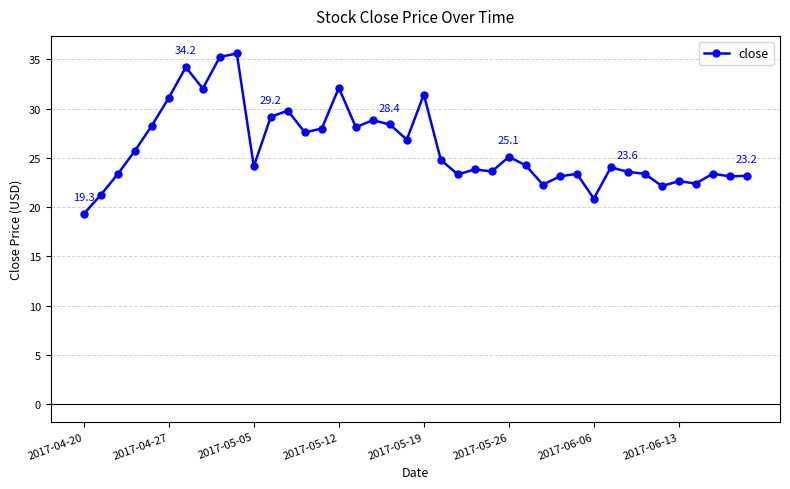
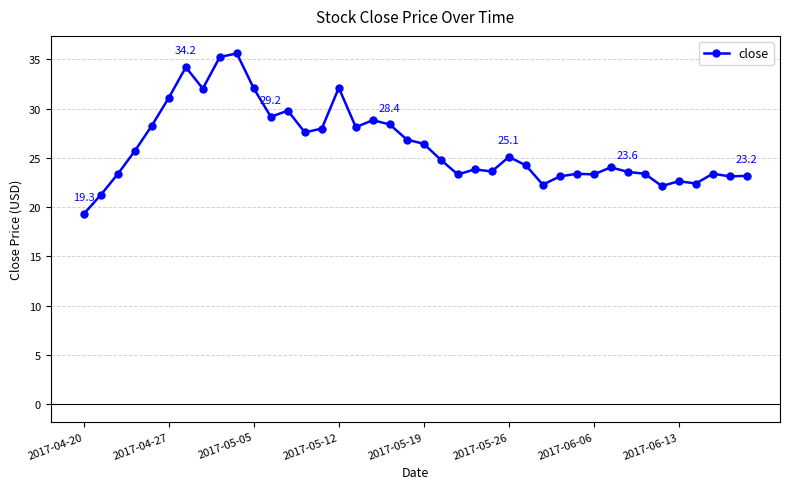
  {
    "2017-04-27": 31,
-   "2017-05-05": 24,
+   "2017-05-05": 32,
    "2017-05-12": 32,
-   "2017-05-19": 31,
-   "2017-06-06": 21,
+   "2017-05-19": 26,
+   "2017-06-06": 23,
    "2017-06-13": 23
  }
